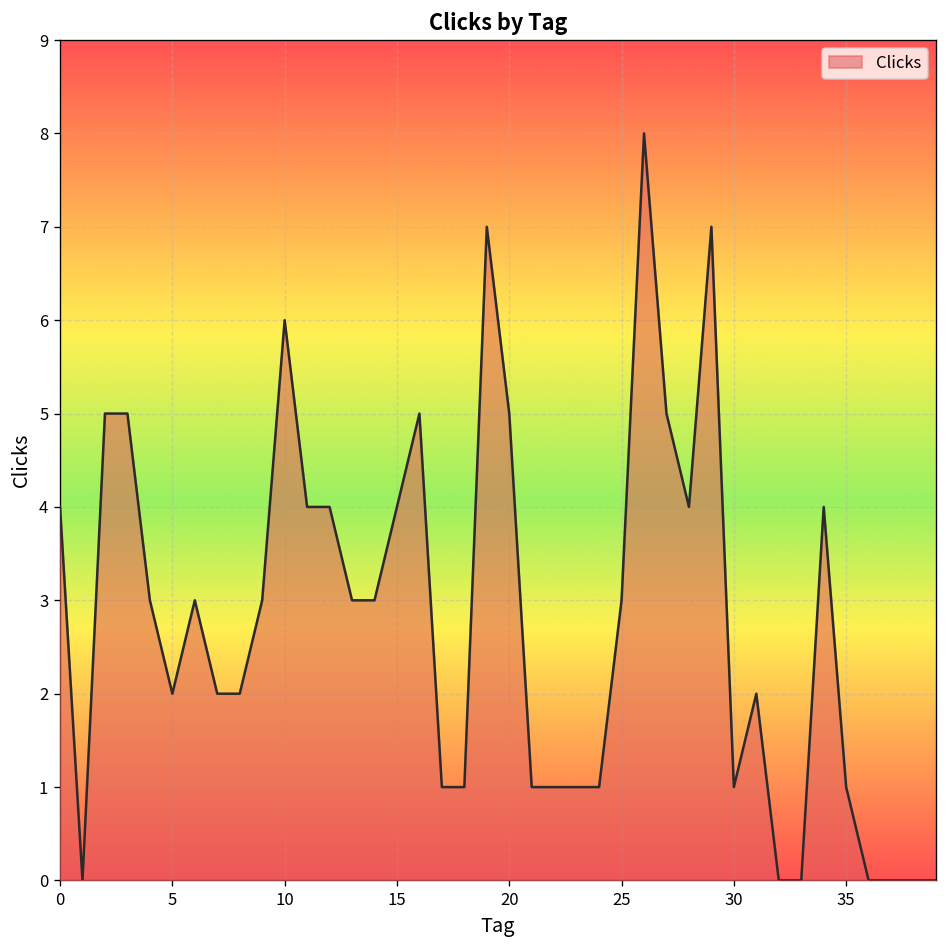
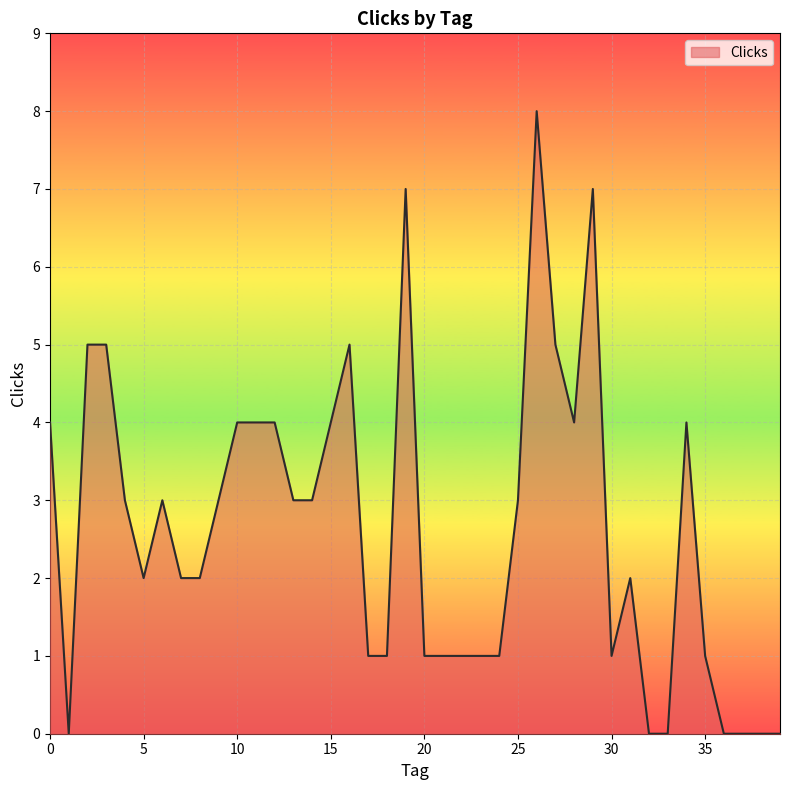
  {
    "0": 4,
    "5": 2,
-   "10": 6,
+   "10": 4,
    "15": 4,
-   "20": 5,
+   "20": 1,
    "25": 3,
    "30": 1,
    "35": 1
  }
